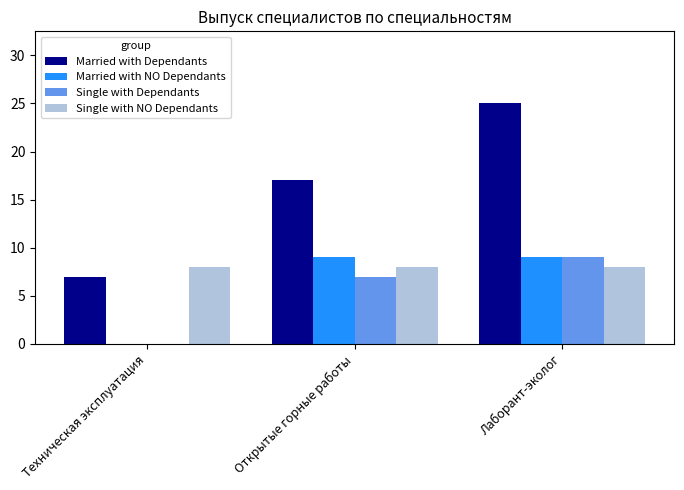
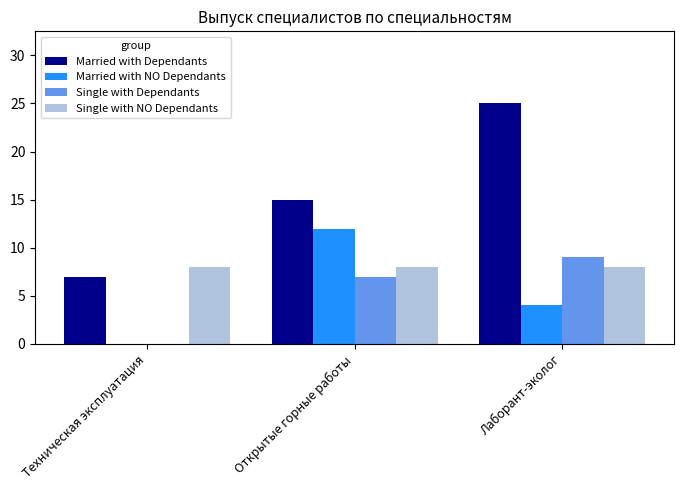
  {
    "Married with Dependants": {
      "Техническая эксплуатация": 7,
-     "Открытые горные работы": 17,
+     "Открытые горные работы": 15,
      "Лаборант-эколог": 25
    },
    "Married with NO Dependants": {
      "Техническая эксплуатация": 0,
-     "Открытые горные работы": 9,
-     "Лаборант-эколог": 9
+     "Открытые горные работы": 12,
+     "Лаборант-эколог": 4
    },
    "Single with Dependants": {
      "Техническая эксплуатация": 0,
      "Открытые горные работы": 7,
      "Лаборант-эколог": 9
    },
    "Single with NO Dependants": {
      "Техническая эксплуатация": 8,
      "Открытые горные работы": 8,
      "Лаборант-эколог": 8
    }
  }
